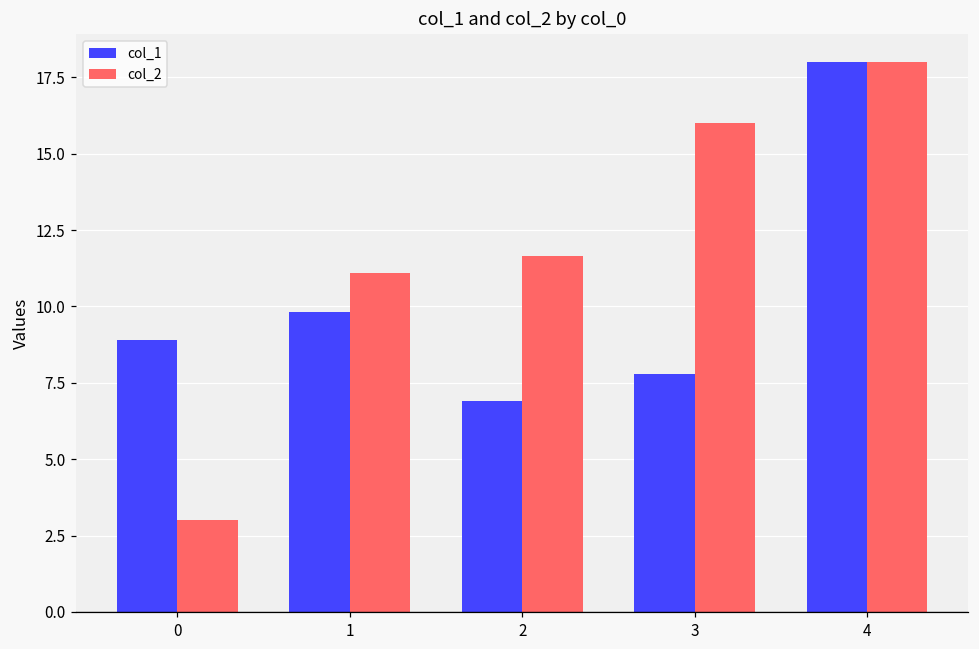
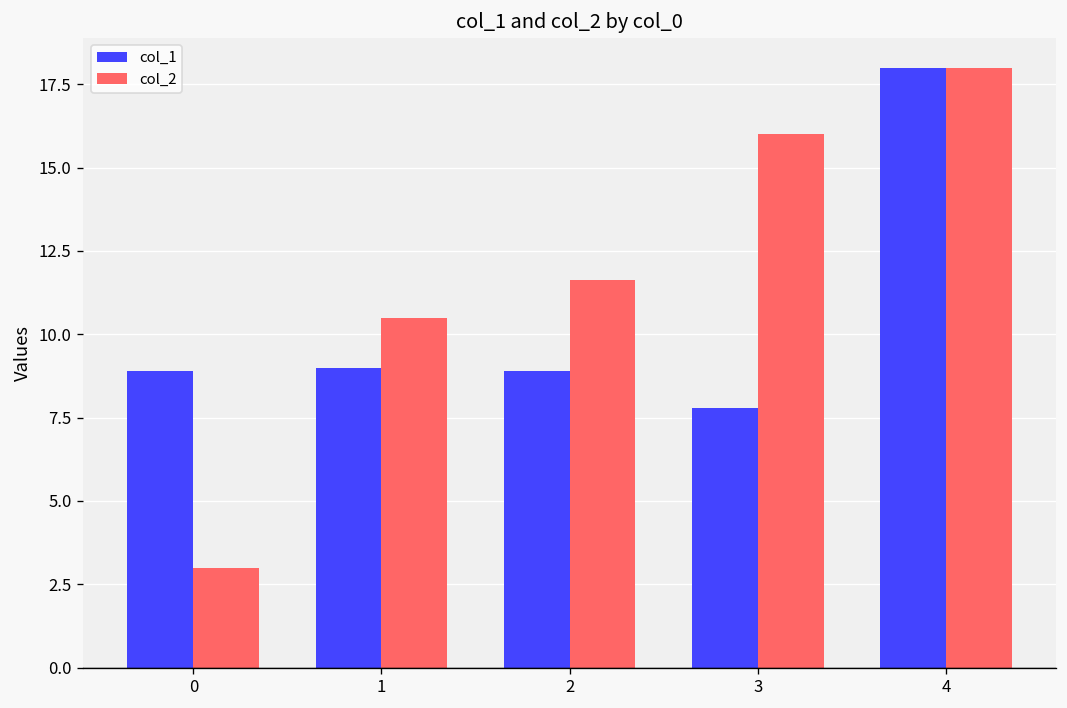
  {
    "col_1": {
      "0": 8.9,
-     "1": 9.8,
-     "2": 6.9,
+     "1": 9.0,
+     "2": 8.9,
      "3": 7.8,
      "4": 18.0
    },
    "col_2": {
      "0": 3.0,
-     "1": 11.1,
+     "1": 10.5,
      "2": 11.6,
      "3": 16.0,
      "4": 18.0
    }
  }
